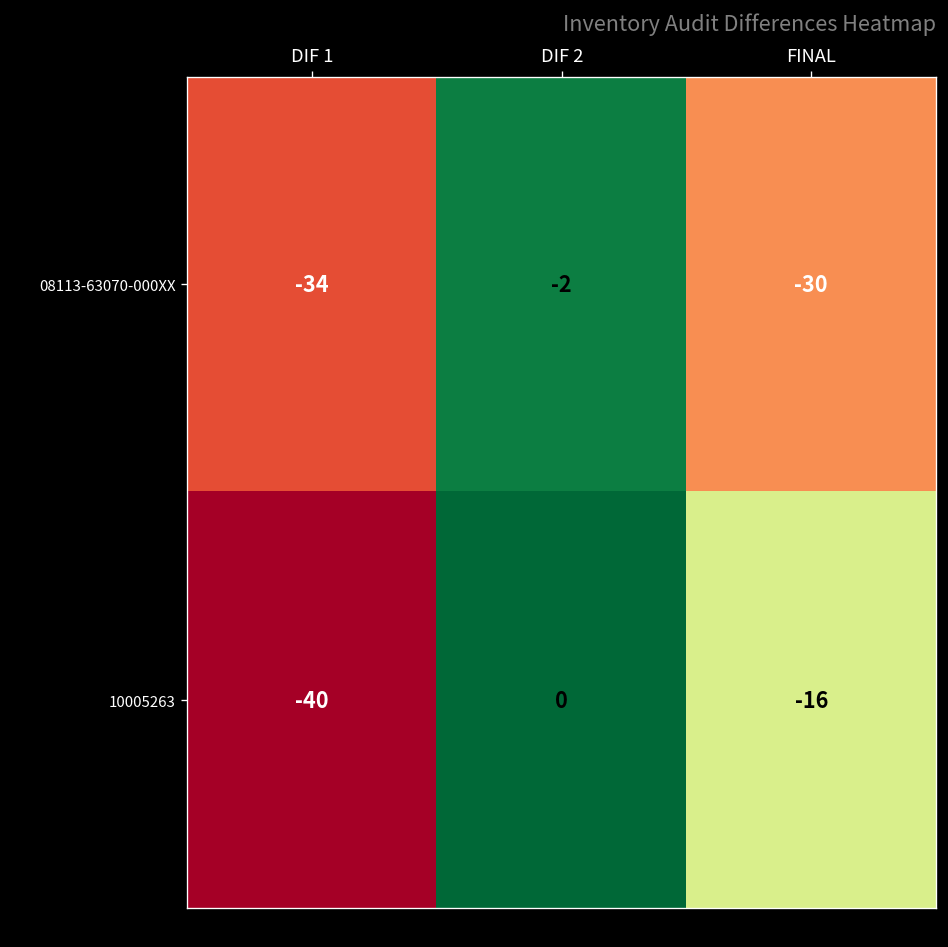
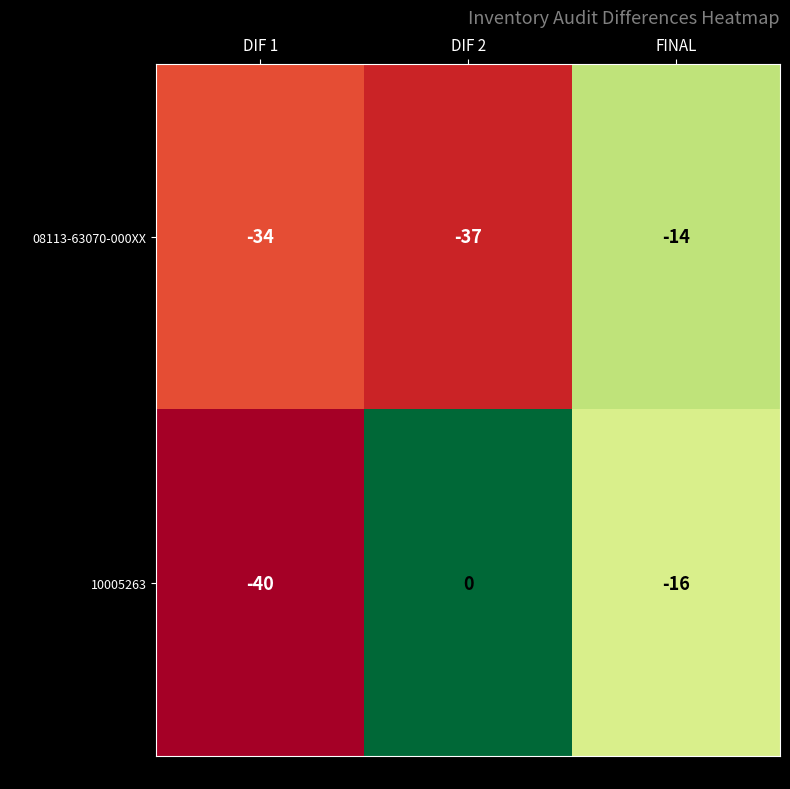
  {
    "08113-63070-000XX": {
      "DIF 1": -34,
-     "DIF 2": -2,
-     "FINAL": -30
+     "DIF 2": -37,
+     "FINAL": -14
    },
    "10005263": {
      "DIF 1": -40,
      "DIF 2": 0,
      "FINAL": -16
    }
  }
